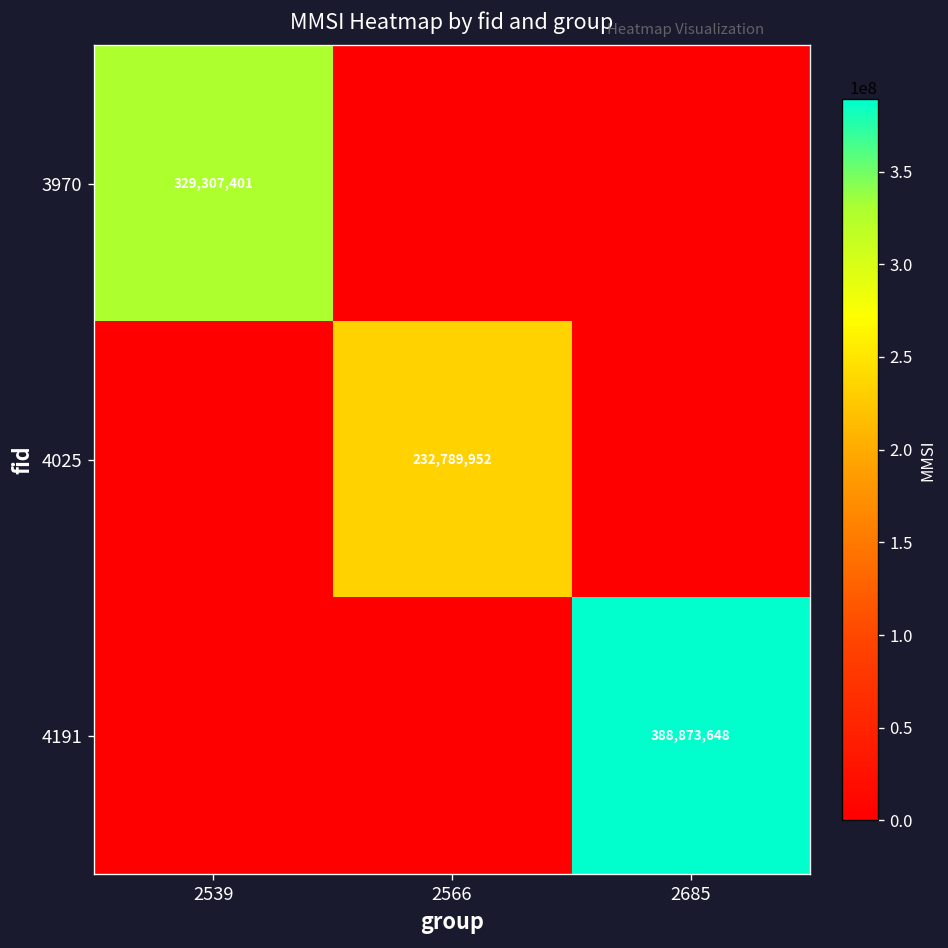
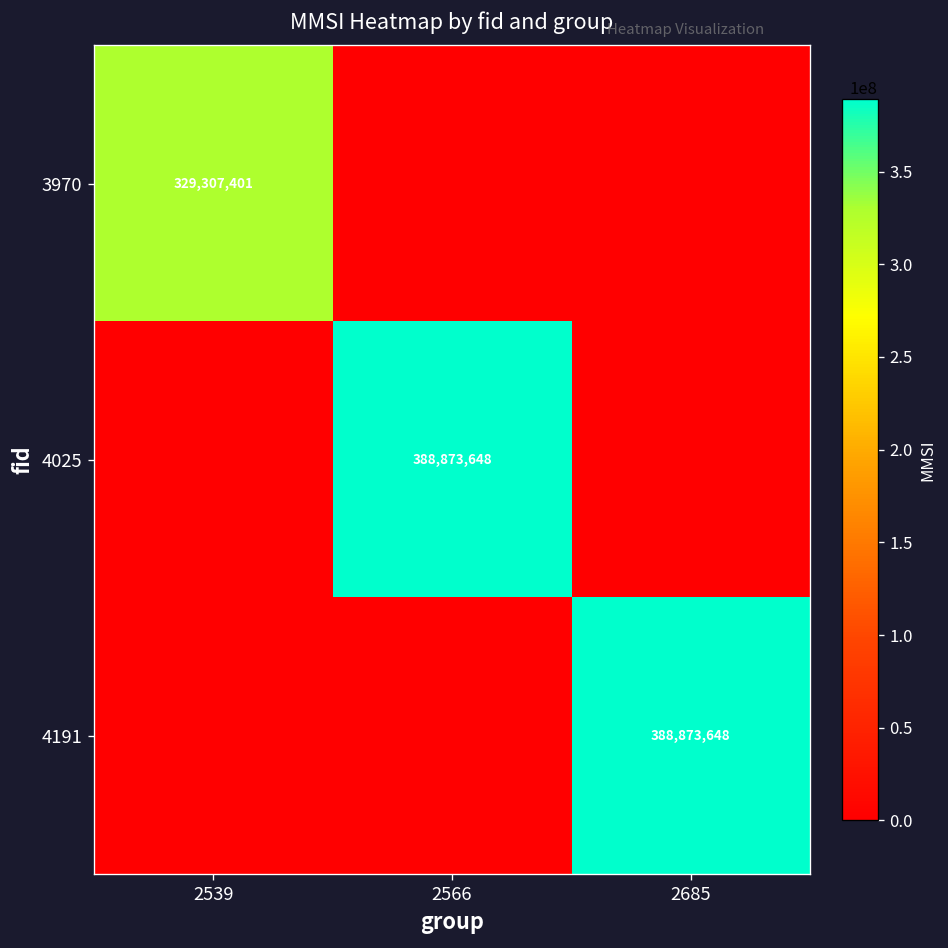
  {
    "3970": {
      "2539": "329,307,401"
    },
    "4025": {
-     "2566": "232,789,952"
+     "2566": "388,873,648"
    },
    "4191": {
      "2685": "388,873,648"
    }
  }
